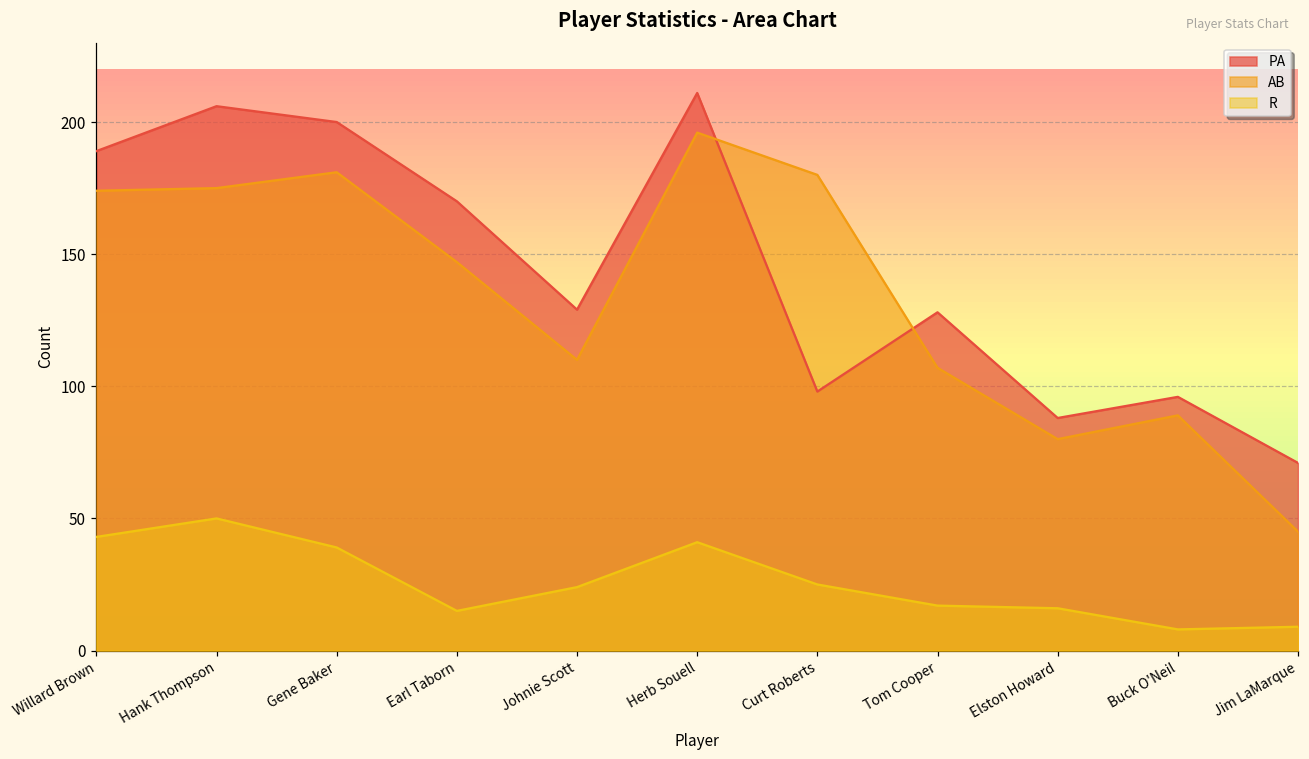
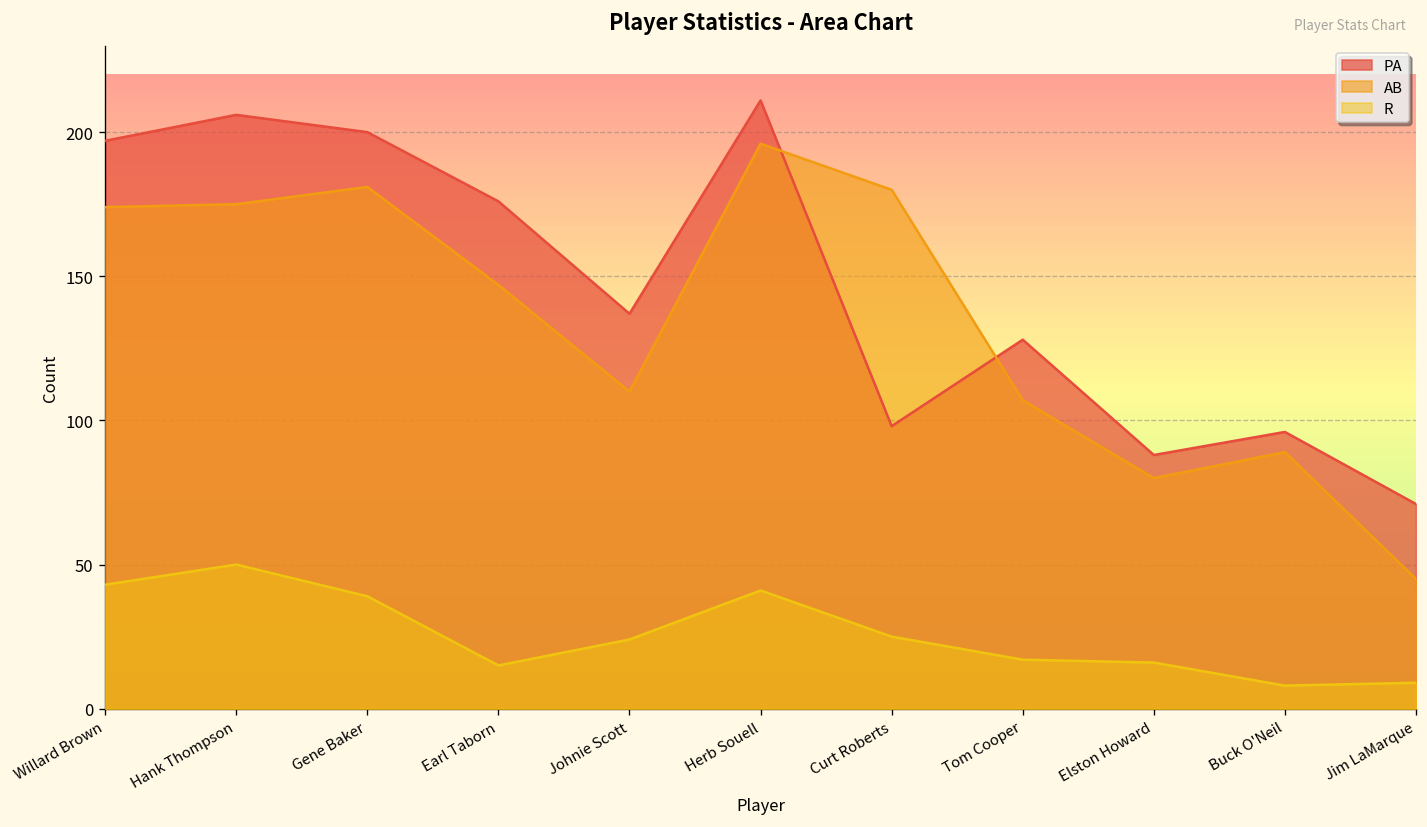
  {
    "PA": {
-     "Willard Brown": 189,
+     "Willard Brown": 197,
      "Hank Thompson": 206,
      "Gene Baker": 200,
-     "Earl Taborn": 170,
-     "Johnie Scott": 129,
+     "Earl Taborn": 176,
+     "Johnie Scott": 137,
      "Herb Souell": 211,
      "Curt Roberts": 98,
      "Tom Cooper": 128,
      "Elston Howard": 88,
      "Buck O'Neil": 96,
      "Jim LaMarque": 71
    }
  }
